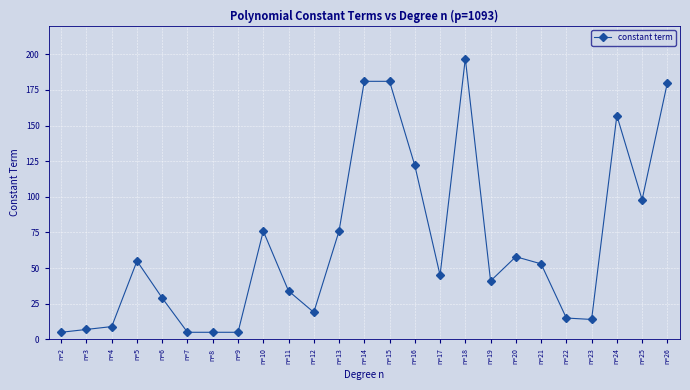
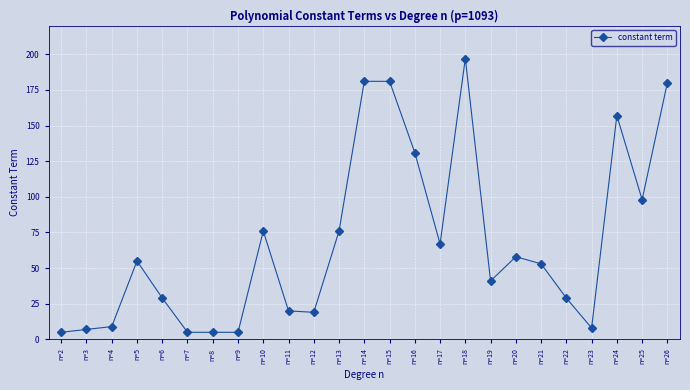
  {
    "n=2": 5,
    "n=3": 7,
    "n=4": 9,
    "n=5": 55,
    "n=6": 29,
    "n=7": 5,
    "n=8": 5,
    "n=9": 5,
    "n=10": 76,
-   "n=11": 34,
+   "n=11": 20,
    "n=12": 19,
    "n=13": 76,
    "n=14": 181,
    "n=15": 181,
-   "n=16": 122,
-   "n=17": 45,
+   "n=16": 131,
+   "n=17": 67,
    "n=18": 197,
    "n=19": 41,
    "n=20": 58,
    "n=21": 53,
-   "n=22": 15,
-   "n=23": 14,
+   "n=22": 29,
+   "n=23": 8,
    "n=24": 157,
    "n=25": 98,
    "n=26": 180
  }
